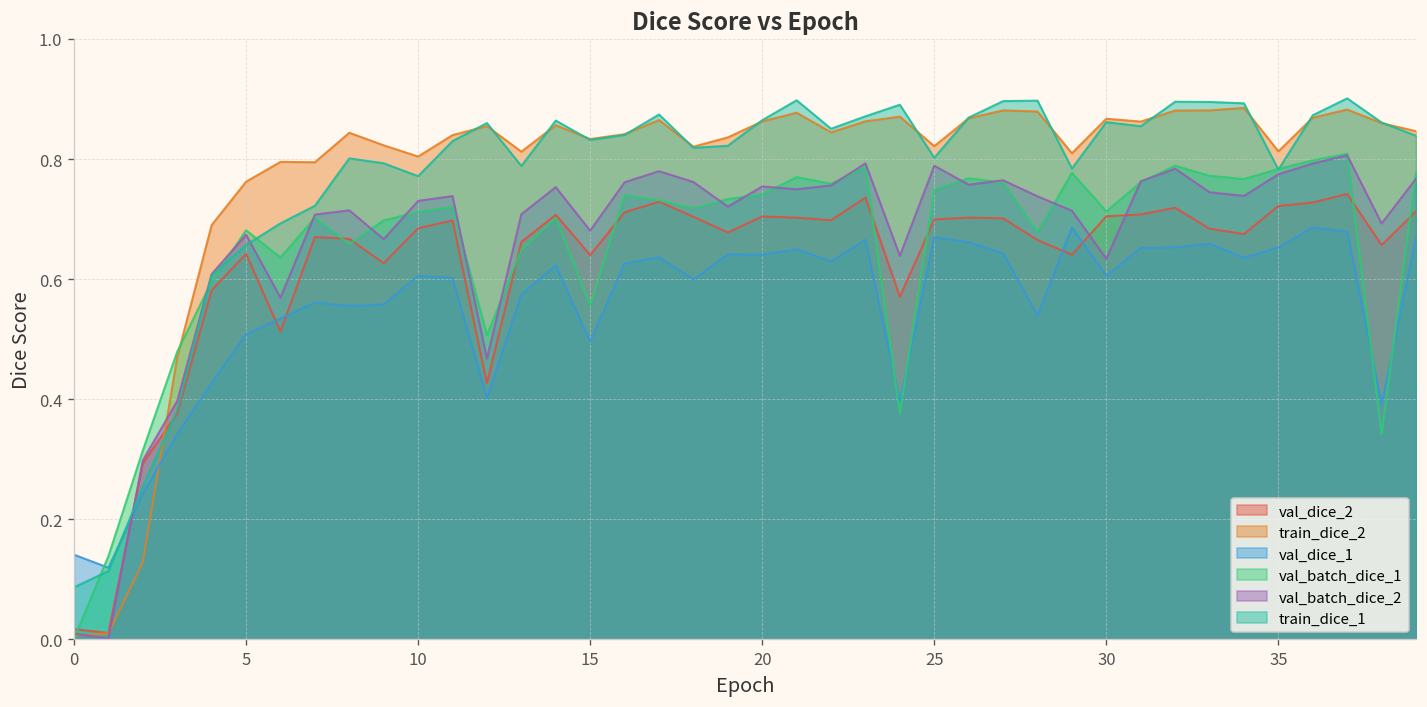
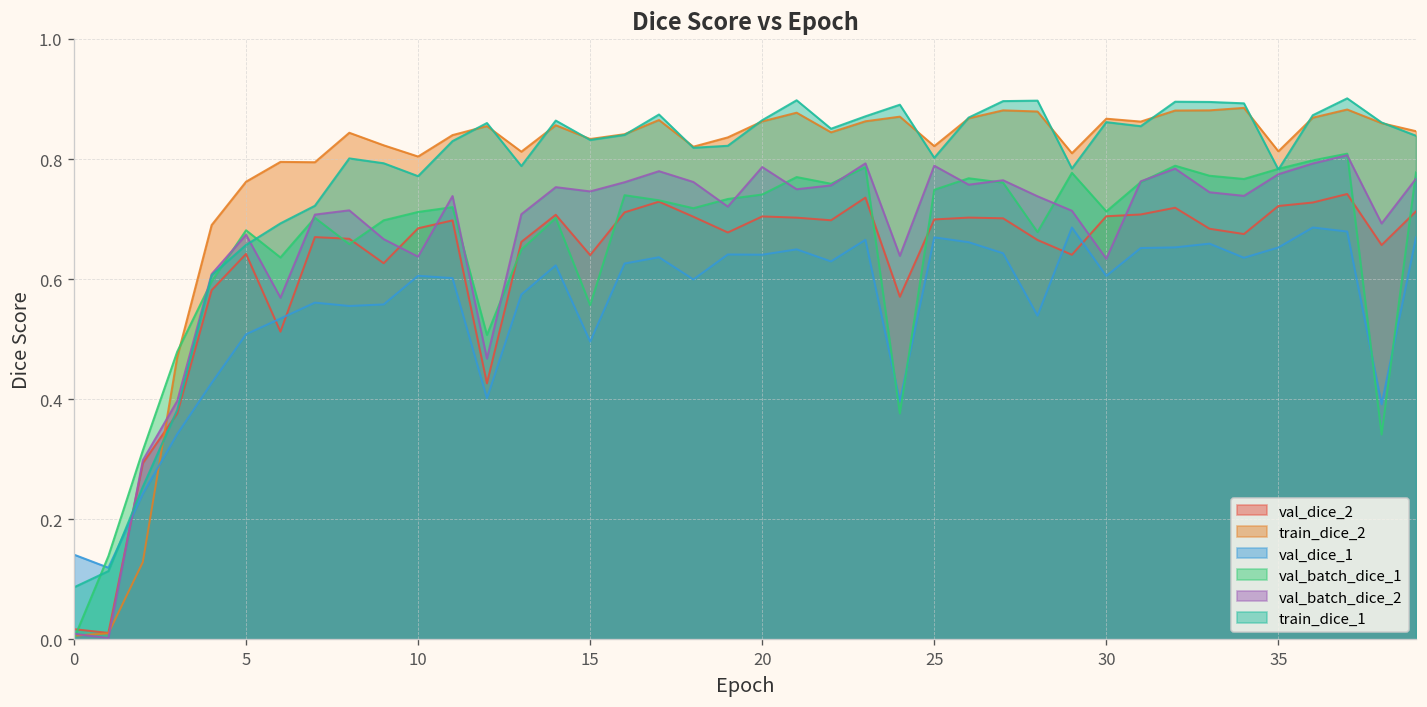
  {
    "val_batch_dice_2": {
      "5": 0.67,
-     "10": 0.73,
-     "15": 0.68,
-     "20": 0.75,
+     "10": 0.64,
+     "15": 0.75,
+     "20": 0.79,
      "25": 0.79,
      "30": 0.63,
      "35": 0.77
    }
  }
